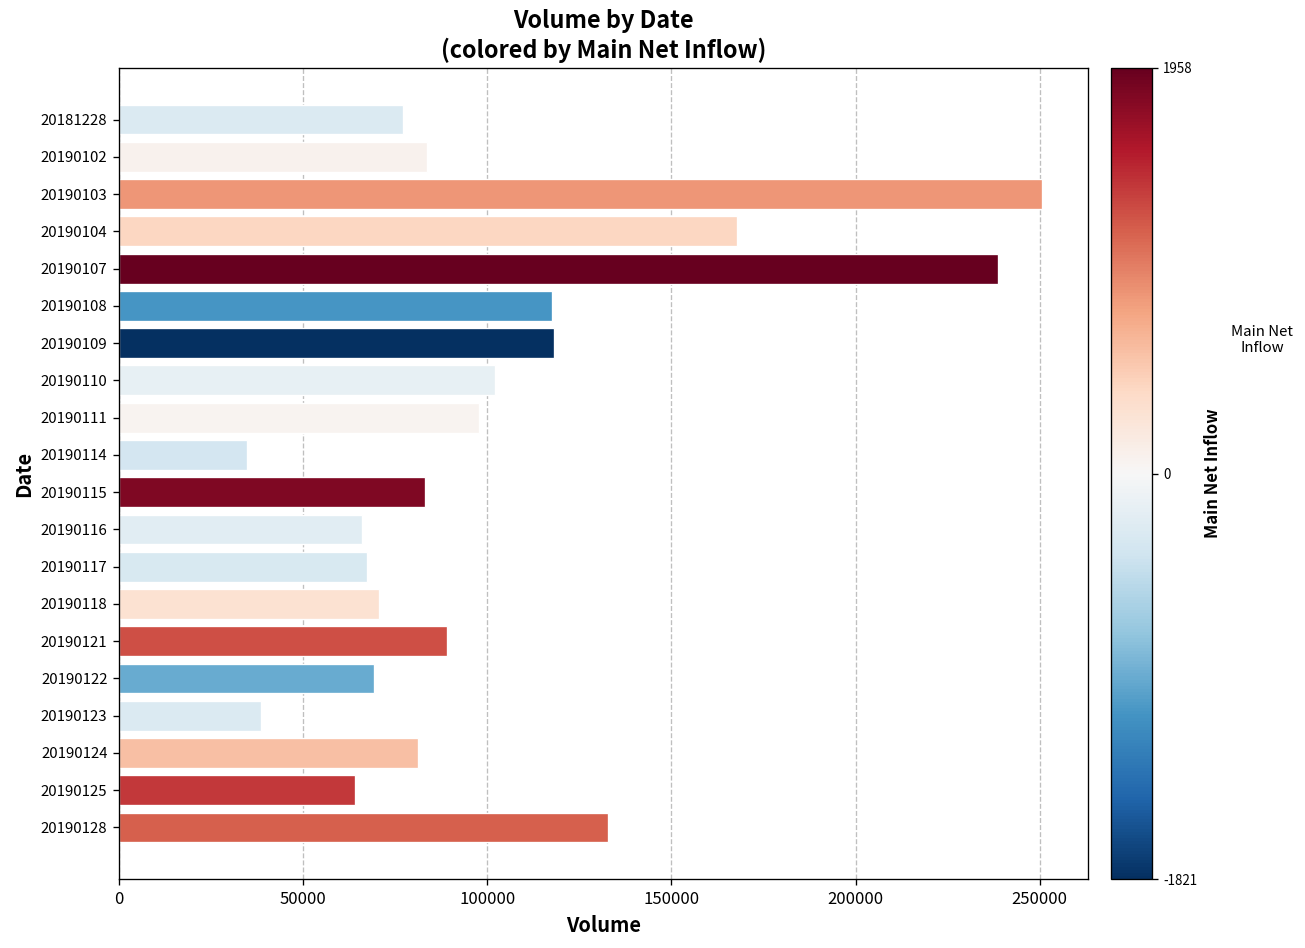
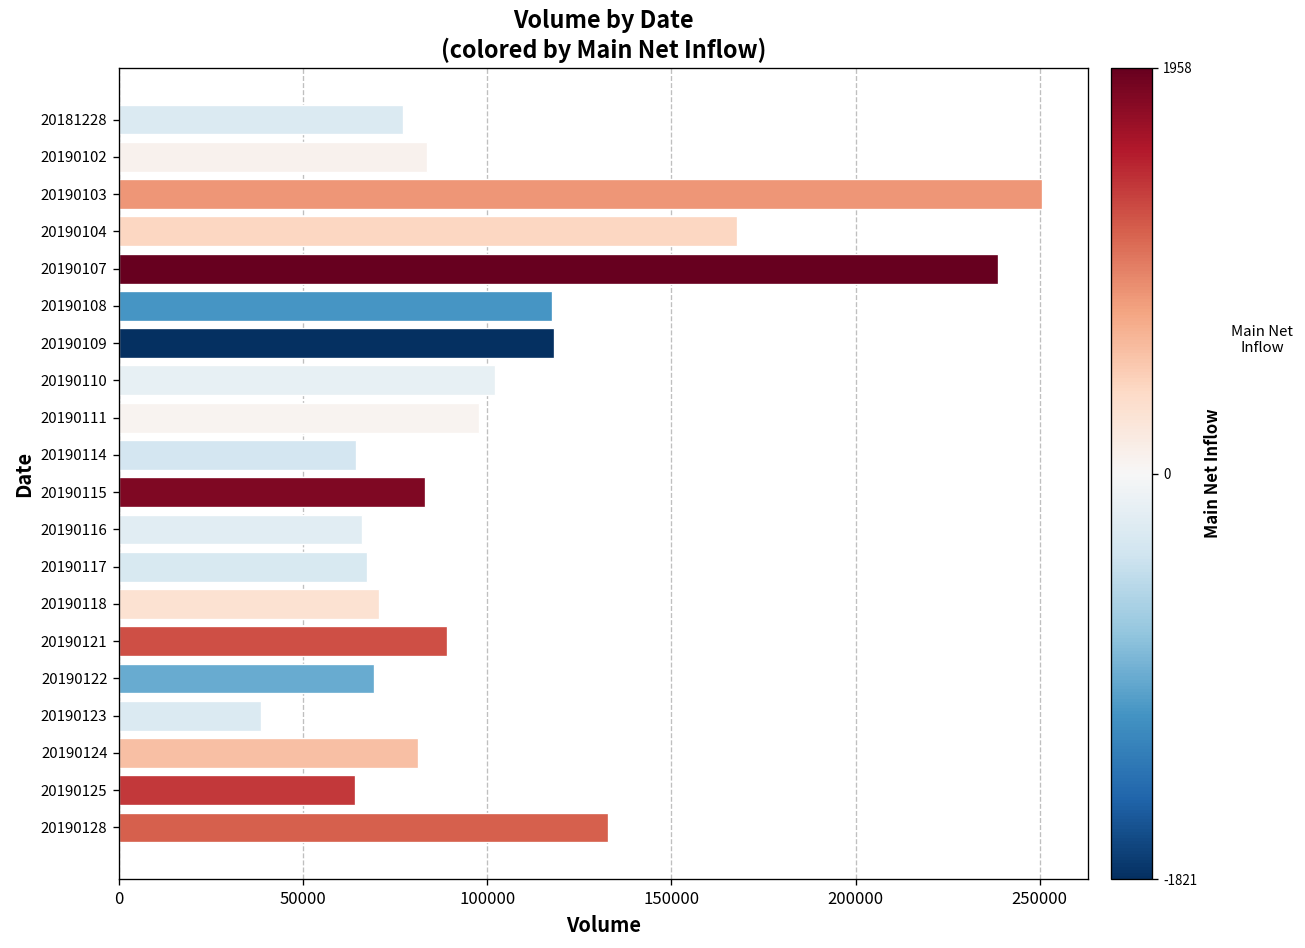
  {
    "20181228": 77000,
    "20190102": 84000,
    "20190103": 251000,
    "20190104": 168000,
    "20190107": 239000,
    "20190108": 118000,
    "20190109": 118000,
    "20190110": 102000,
    "20190111": 98000,
-   "20190114": 35000,
+   "20190114": 64000,
    "20190115": 83000,
    "20190116": 66000,
    "20190117": 67000,
    "20190118": 71000,
    "20190121": 89000,
    "20190122": 69000,
    "20190123": 38000,
    "20190124": 81000,
    "20190125": 64000,
    "20190128": 133000
  }
